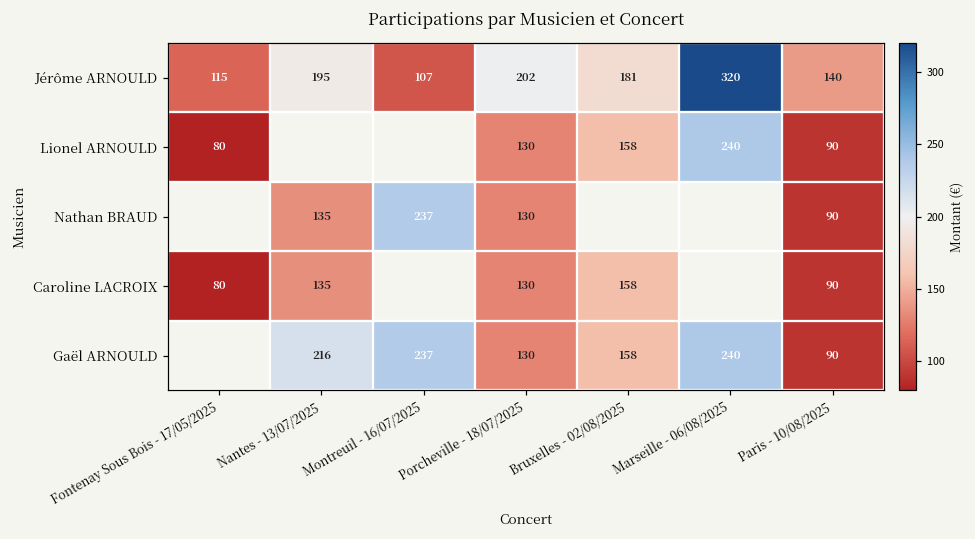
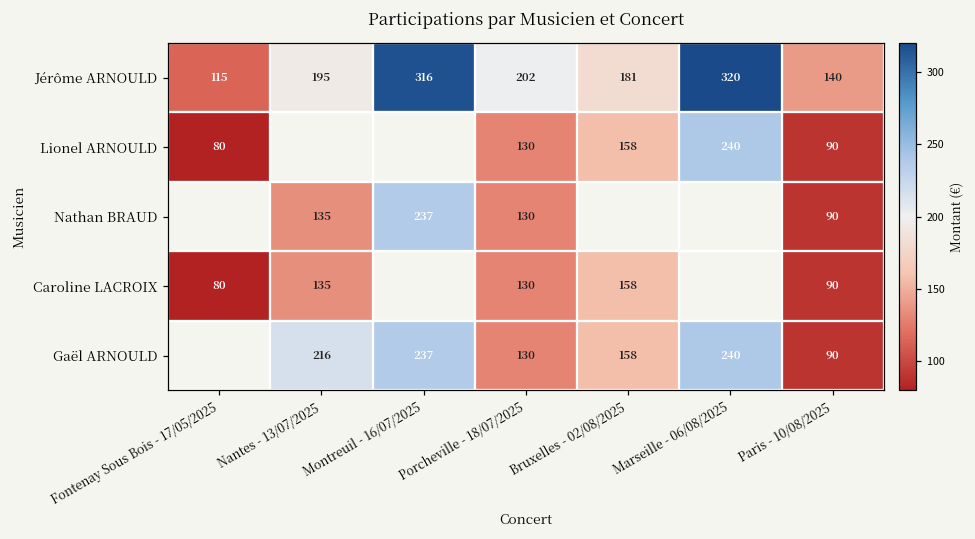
  {
    "Jérôme ARNOULD": {
      "Fontenay Sous Bois - 17/05/2025": 115,
      "Nantes - 13/07/2025": 195,
-     "Montreuil - 16/07/2025": 107,
+     "Montreuil - 16/07/2025": 316,
      "Porcheville - 18/07/2025": 202,
      "Bruxelles - 02/08/2025": 181,
      "Marseille - 06/08/2025": 320,
      "Paris - 10/08/2025": 140
    },
    "Lionel ARNOULD": {
      "Fontenay Sous Bois - 17/05/2025": 80,
      "Porcheville - 18/07/2025": 130,
      "Bruxelles - 02/08/2025": 158,
      "Marseille - 06/08/2025": 240,
      "Paris - 10/08/2025": 90
    },
    "Nathan BRAUD": {
      "Nantes - 13/07/2025": 135,
      "Montreuil - 16/07/2025": 237,
      "Porcheville - 18/07/2025": 130,
      "Paris - 10/08/2025": 90
    },
    "Caroline LACROIX": {
      "Fontenay Sous Bois - 17/05/2025": 80,
      "Nantes - 13/07/2025": 135,
      "Porcheville - 18/07/2025": 130,
      "Bruxelles - 02/08/2025": 158,
      "Paris - 10/08/2025": 90
    },
    "Gaël ARNOULD": {
      "Nantes - 13/07/2025": 216,
      "Montreuil - 16/07/2025": 237,
      "Porcheville - 18/07/2025": 130,
      "Bruxelles - 02/08/2025": 158,
      "Marseille - 06/08/2025": 240,
      "Paris - 10/08/2025": 90
    }
  }
